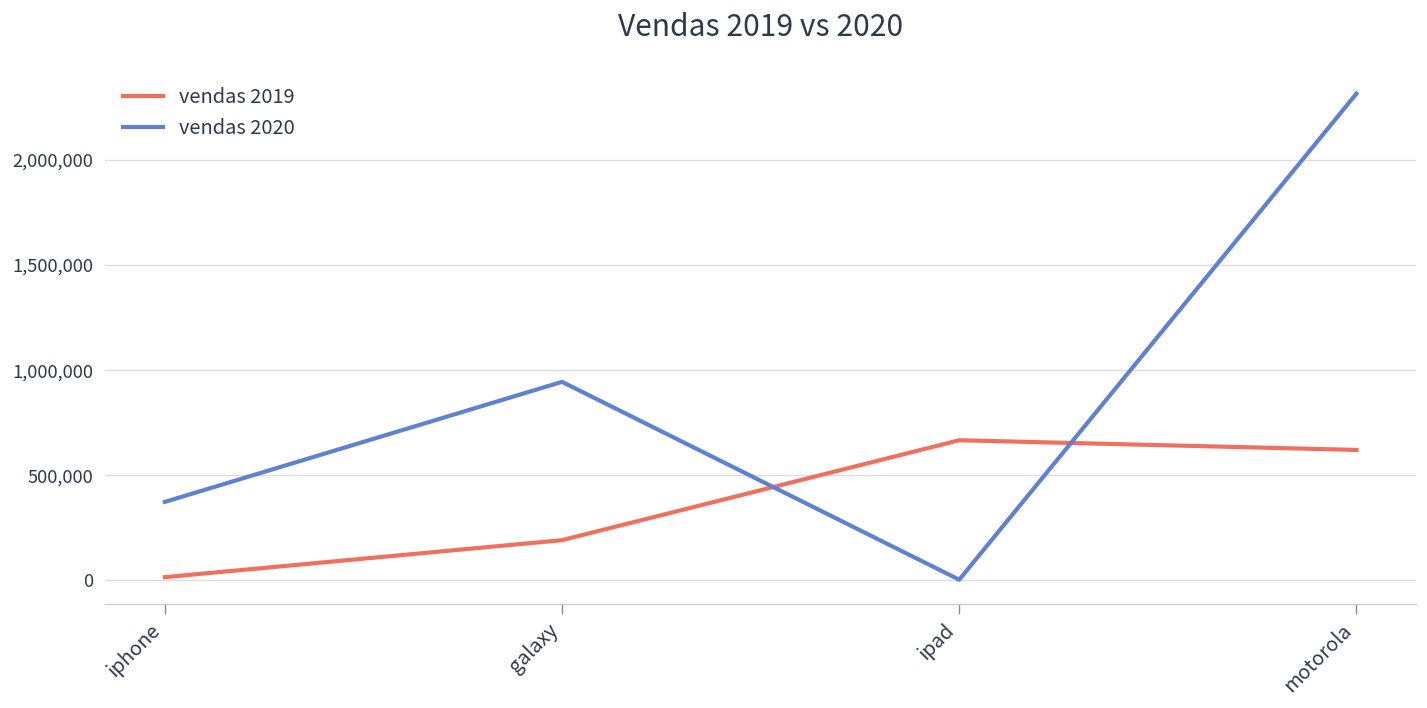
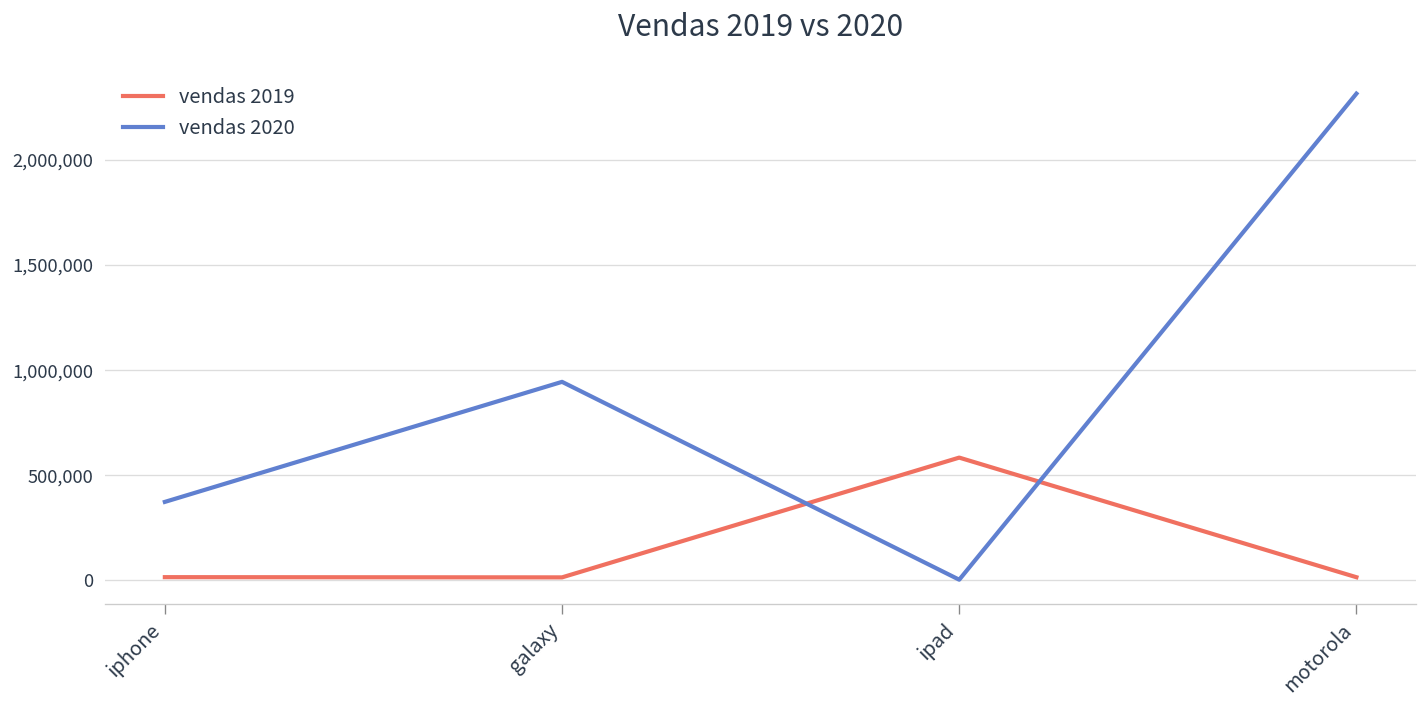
  {
    "vendas 2019": {
      "iphone": "20,000",
-     "galaxy": "190,000",
-     "ipad": "670,000",
-     "motorola": "620,000"
+     "galaxy": "10,000",
+     "ipad": "580,000",
+     "motorola": "20,000"
    },
    "vendas 2020": {
      "iphone": "370,000",
      "galaxy": "940,000",
      "ipad": "0",
      "motorola": "2,310,000"
    }
  }
